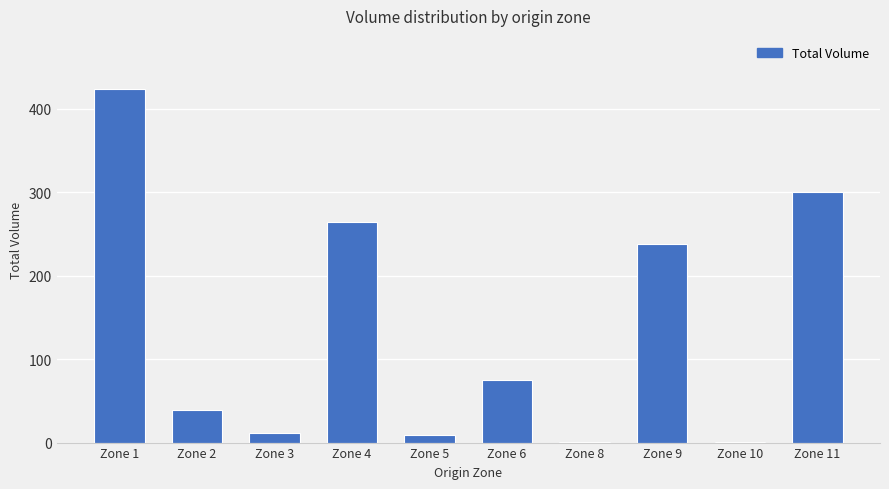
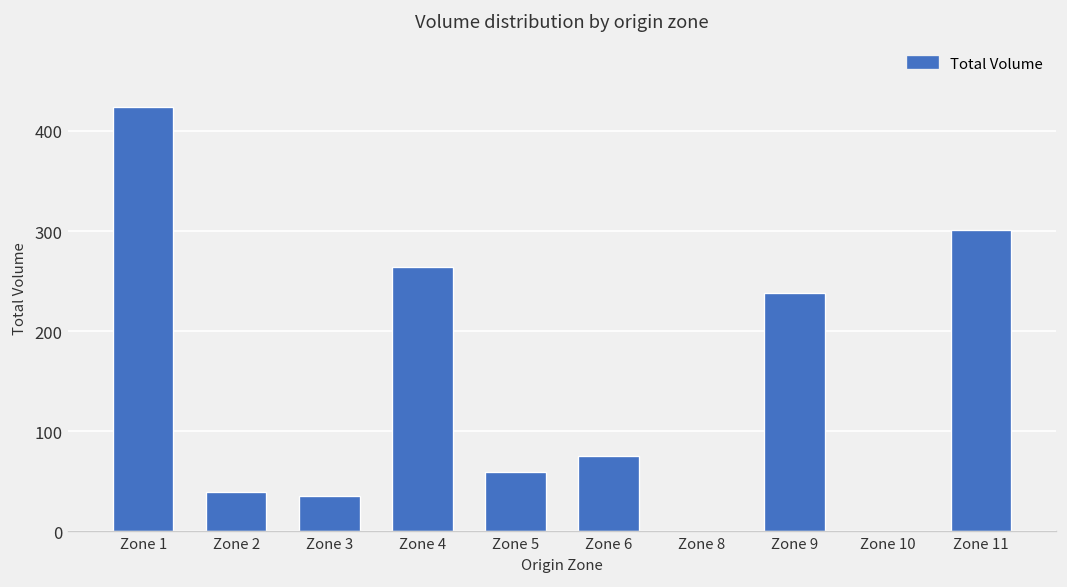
  {
    "Zone 1": 420,
    "Zone 2": 40,
-   "Zone 3": 10,
+   "Zone 3": 30,
    "Zone 4": 260,
-   "Zone 5": 10,
+   "Zone 5": 60,
    "Zone 6": 80,
    "Zone 9": 240,
    "Zone 11": 300
  }
